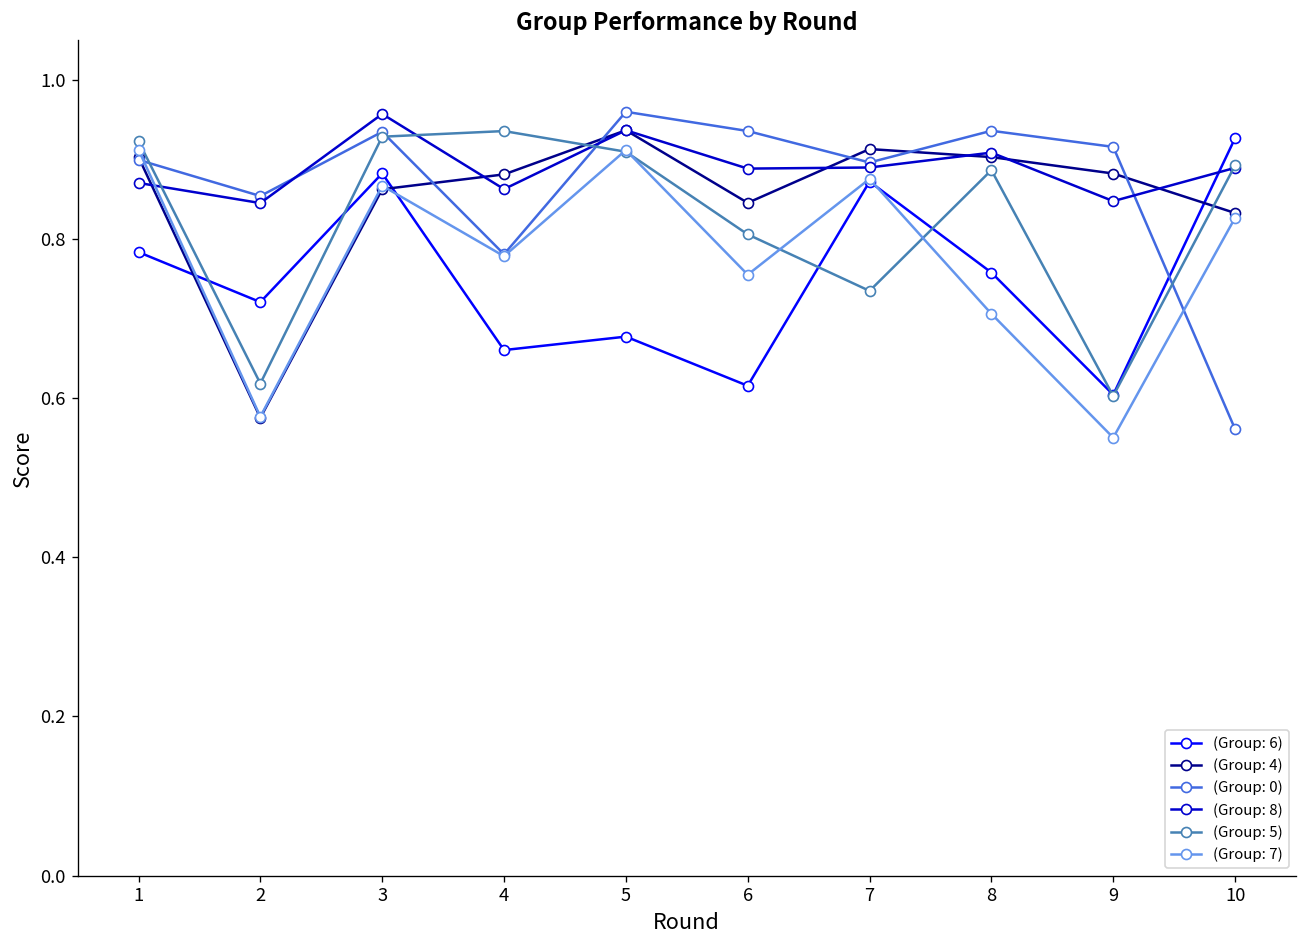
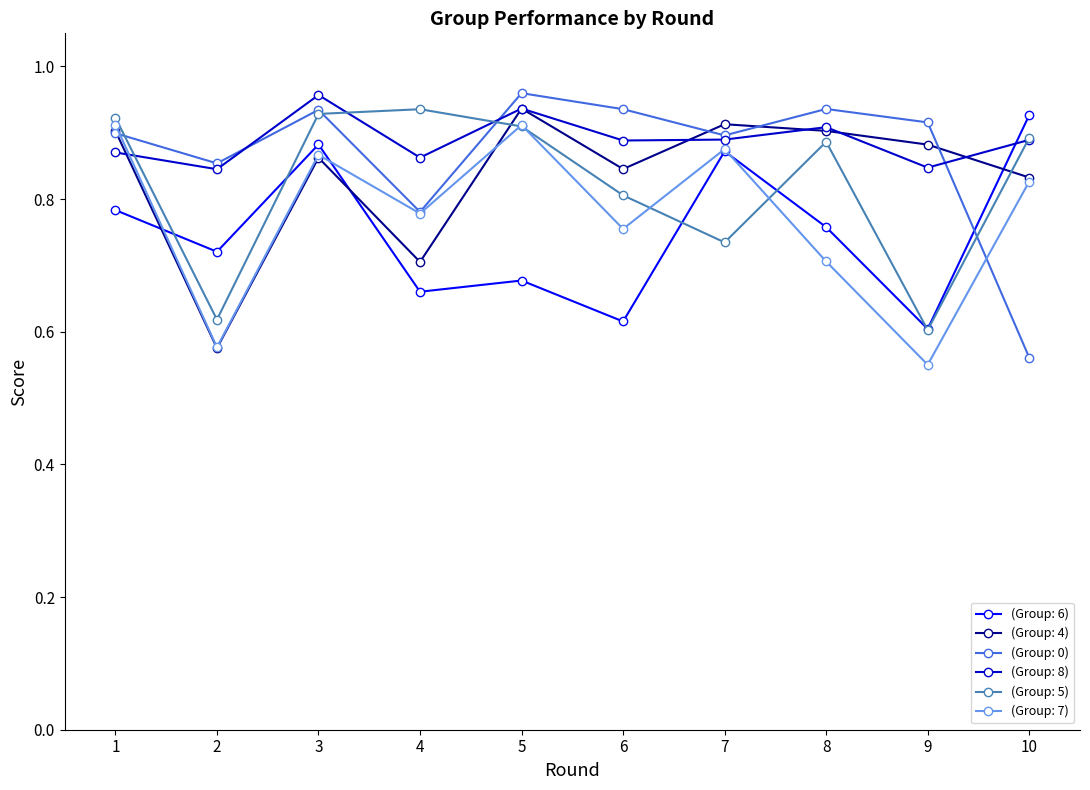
  {
    "(Group: 4)": {
      "3": 0.86,
-     "4": 0.88,
+     "4": 0.71,
      "6": 0.85,
      "7": 0.91,
      "8": 0.90,
      "9": 0.88,
      "10": 0.83
    }
  }
